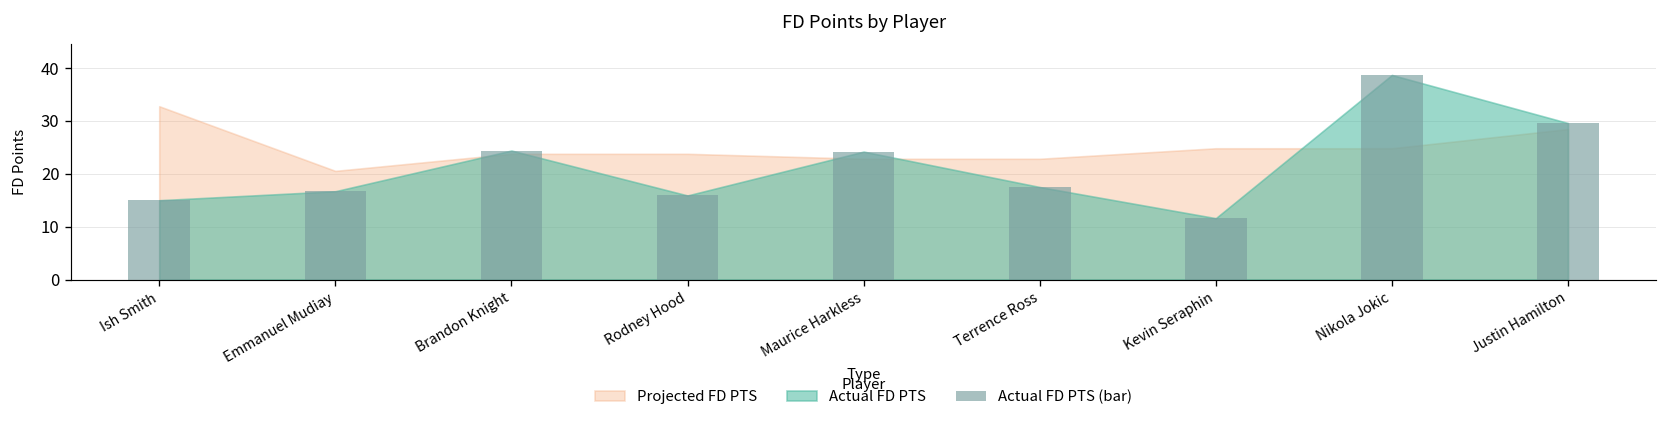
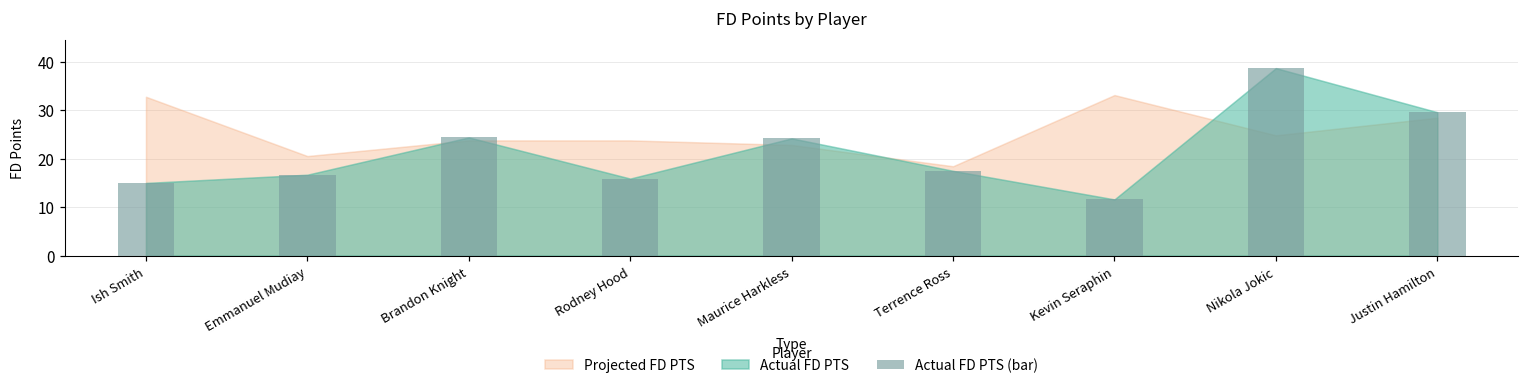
  {
    "Projected FD PTS": {
      "Ish Smith": 33,
      "Emmanuel Mudiay": 21,
      "Brandon Knight": 24,
      "Rodney Hood": 24,
      "Maurice Harkless": 23,
-     "Terrence Ross": 23,
-     "Kevin Seraphin": 25,
+     "Terrence Ross": 18,
+     "Kevin Seraphin": 33,
      "Nikola Jokic": 25,
      "Justin Hamilton": 28
    }
  }
